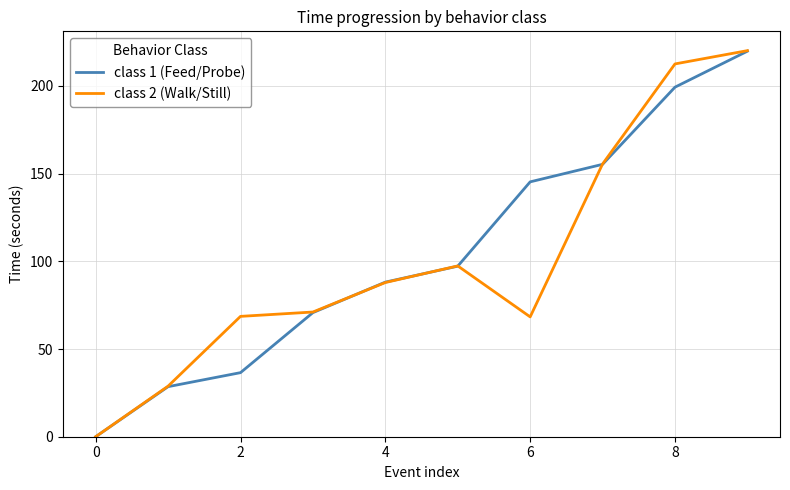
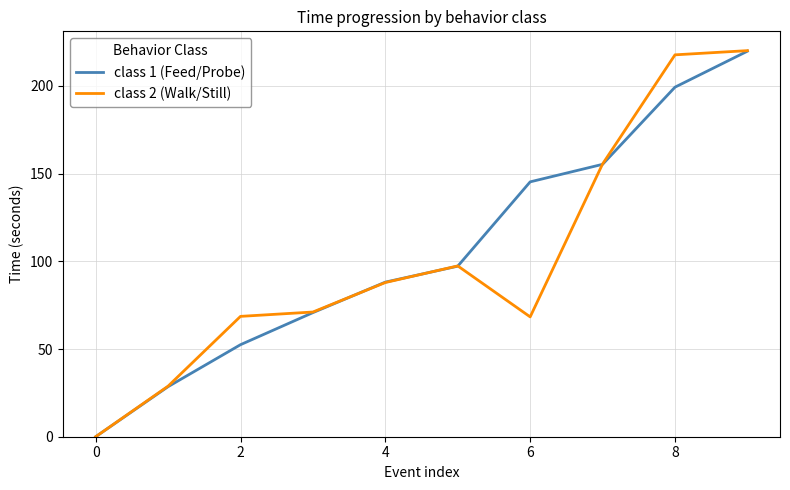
  {
    "class 1 (Feed/Probe)": {
-     "2": 37,
+     "2": 52,
      "6": 145,
      "8": 199
    },
    "class 2 (Walk/Still)": {
      "2": 69,
      "6": 68,
-     "8": 213
+     "8": 218
    }
  }
